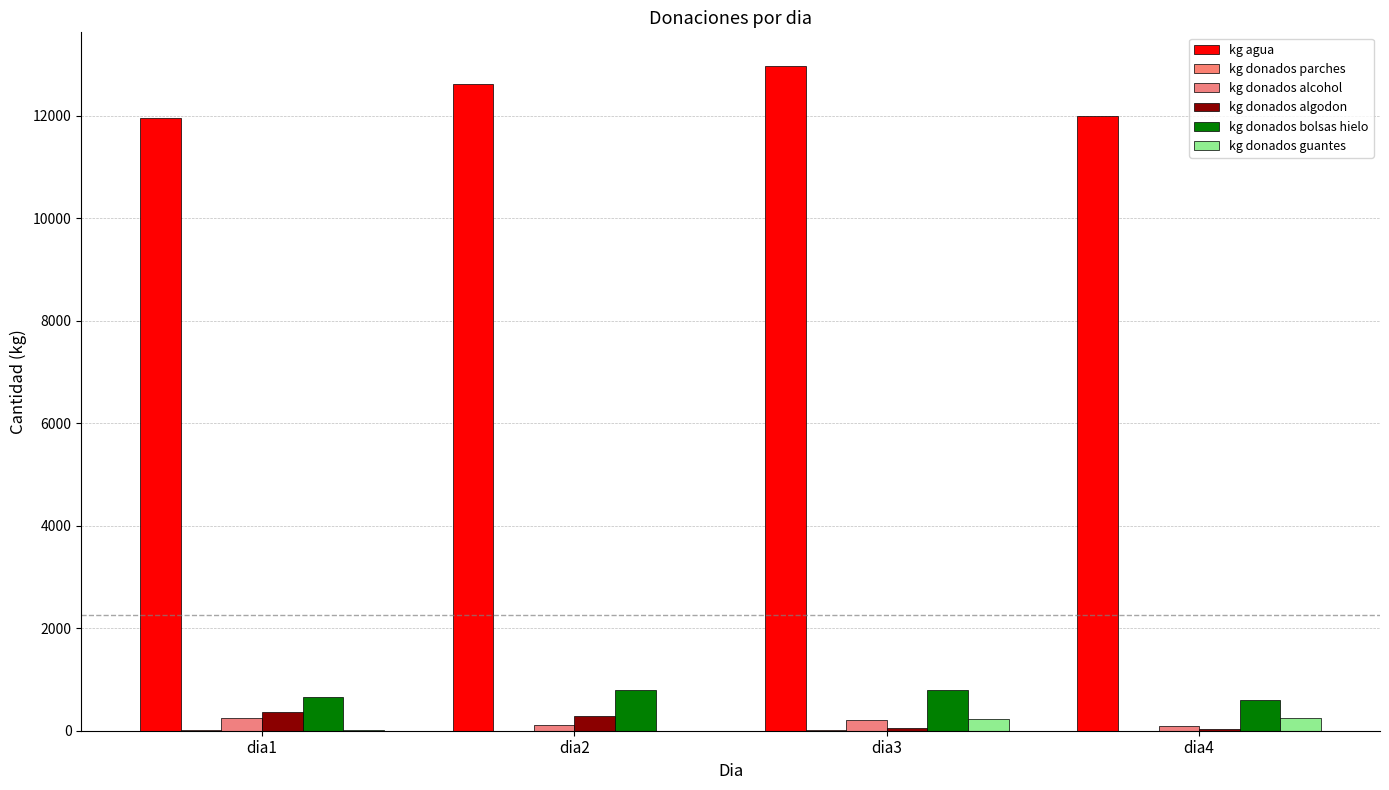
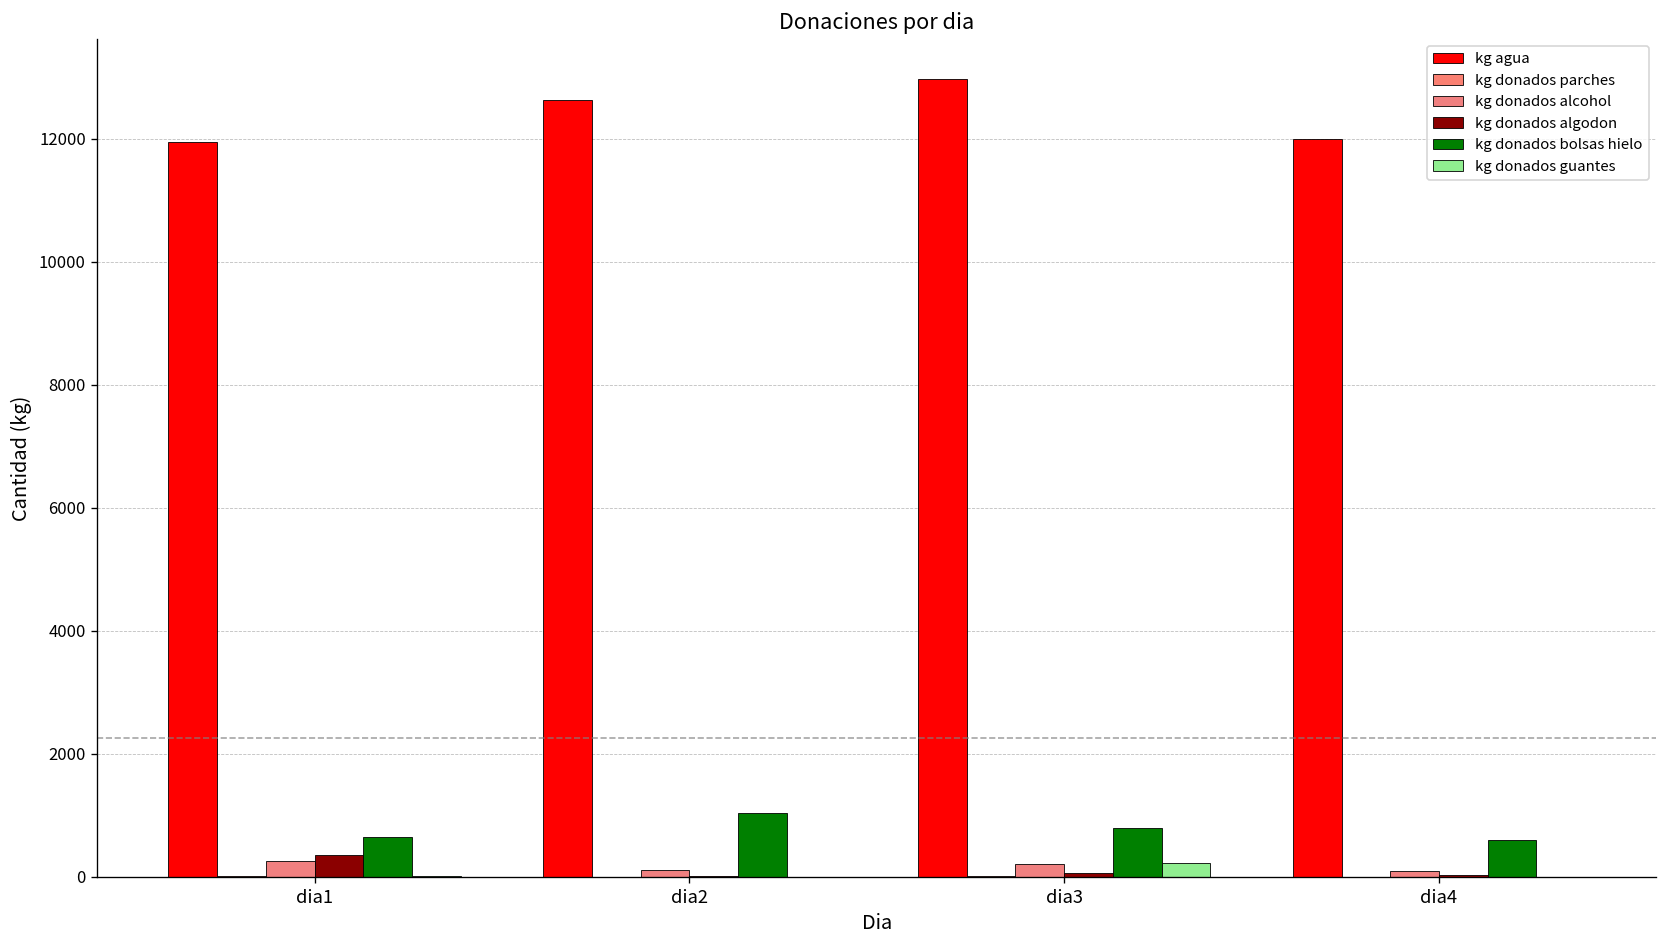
  {
    "kg agua": {
      "dia1": 12000,
      "dia2": 12600,
      "dia3": 13000,
      "dia4": 12000
    },
    "kg donados algodon": {
      "dia1": 400,
-     "dia2": 300,
+     "dia2": 0,
      "dia3": 100
    },
    "kg donados bolsas hielo": {
      "dia1": 700,
-     "dia2": 800,
+     "dia2": 1000,
      "dia3": 800,
      "dia4": 600
    },
    "kg donados guantes": {
      "dia3": 200,
-     "dia4": 300
+     "dia4": 0
    }
  }
